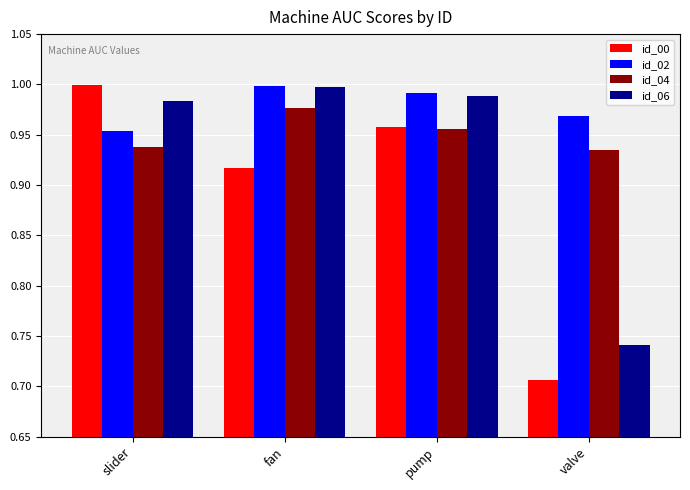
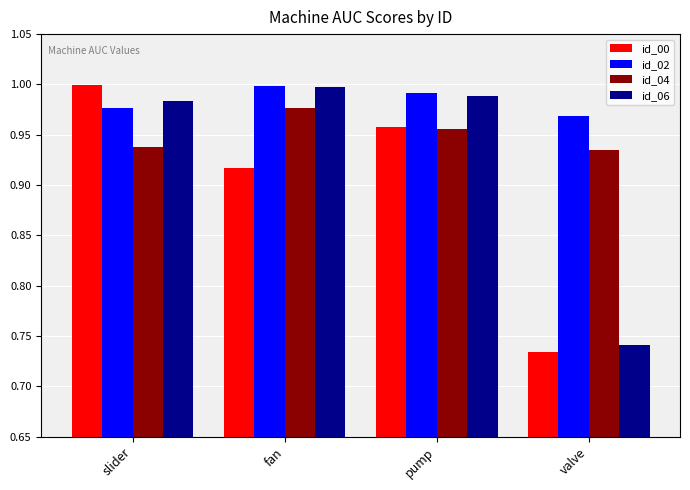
  {
    "id_00": {
      "slider": 1.000,
      "fan": 0.917,
      "pump": 0.957,
-     "valve": 0.707
+     "valve": 0.734
    },
    "id_02": {
-     "slider": 0.953,
+     "slider": 0.977,
      "fan": 0.998,
      "pump": 0.992,
      "valve": 0.968
    },
    "id_04": {
      "slider": 0.938,
      "fan": 0.977,
      "pump": 0.956,
      "valve": 0.935
    },
    "id_06": {
      "slider": 0.984,
      "fan": 0.997,
      "pump": 0.988,
      "valve": 0.741
    }
  }
